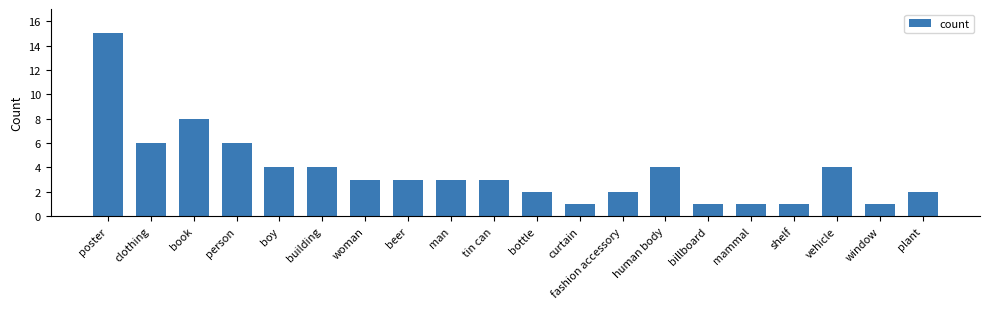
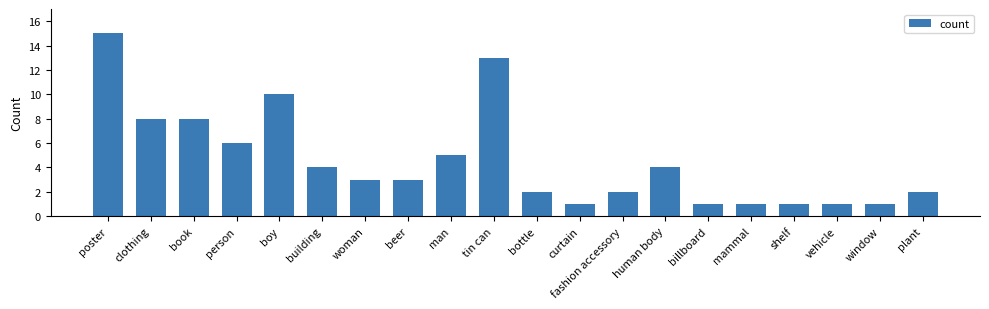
  {
    "poster": 15,
-   "clothing": 6,
+   "clothing": 8,
    "book": 8,
    "person": 6,
-   "boy": 4,
+   "boy": 10,
    "building": 4,
    "woman": 3,
    "beer": 3,
-   "man": 3,
-   "tin can": 3,
+   "man": 5,
+   "tin can": 13,
    "bottle": 2,
    "curtain": 1,
    "fashion accessory": 2,
    "human body": 4,
    "billboard": 1,
    "mammal": 1,
    "shelf": 1,
-   "vehicle": 4,
+   "vehicle": 1,
    "window": 1,
    "plant": 2
  }
